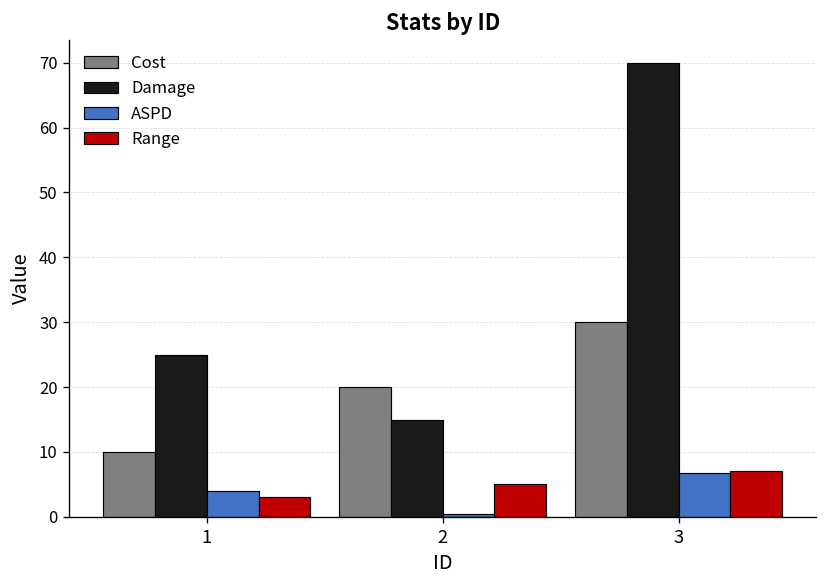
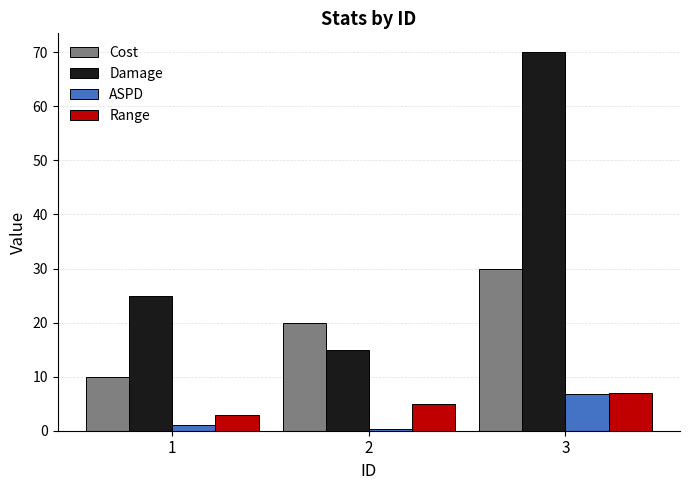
  {
    "Cost": {
      "1": 10,
      "2": 20,
      "3": 30
    },
    "Damage": {
      "1": 25,
      "2": 15,
      "3": 70
    },
    "ASPD": {
-     "1": 4,
+     "1": 1,
      "3": 7
    },
    "Range": {
      "1": 3,
      "2": 5,
      "3": 7
    }
  }
